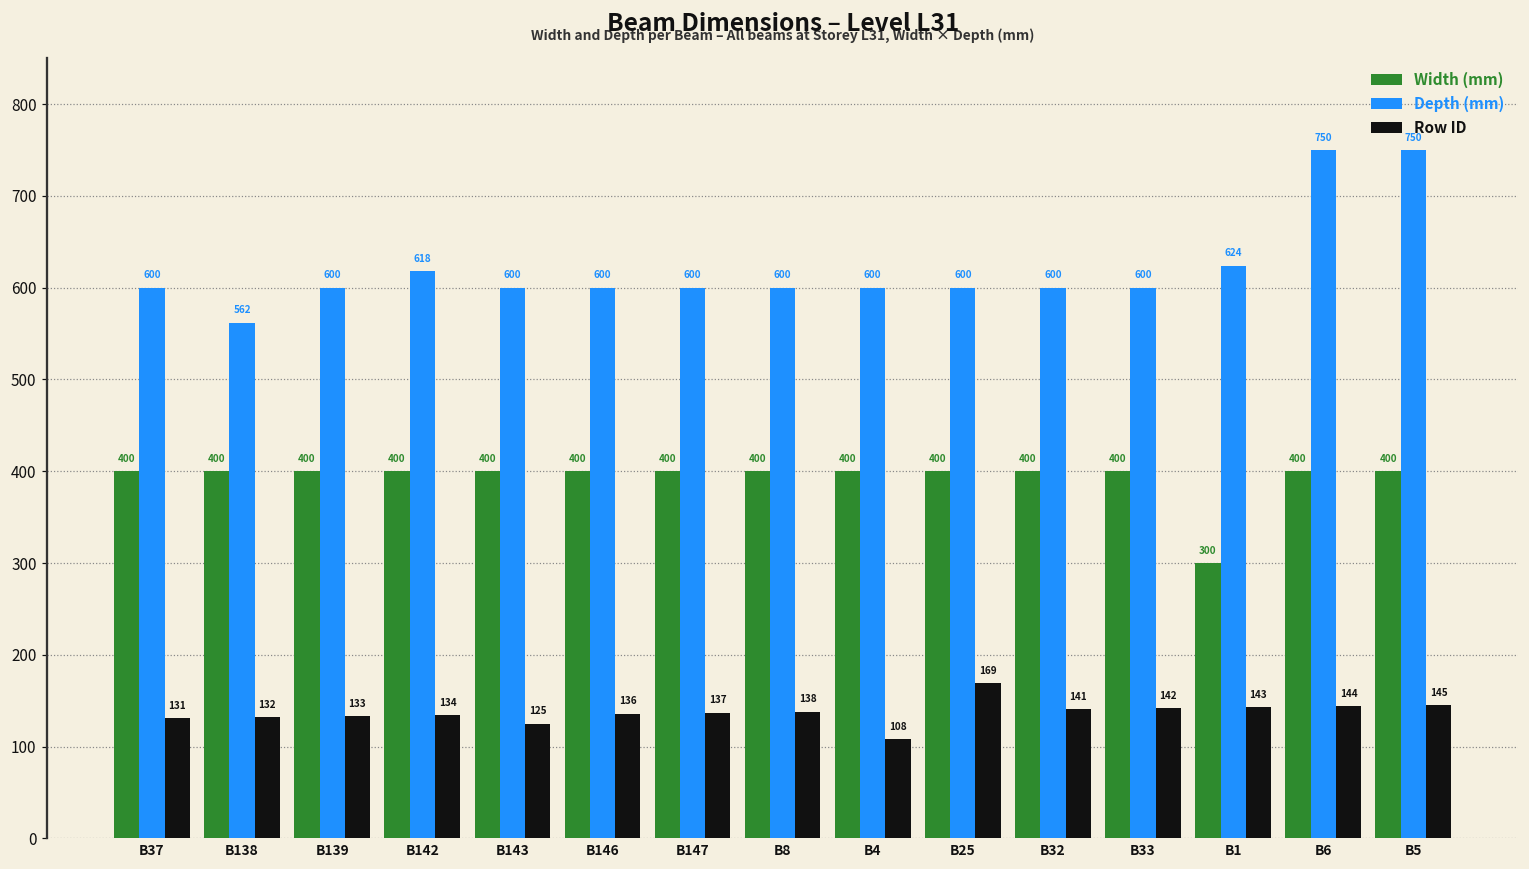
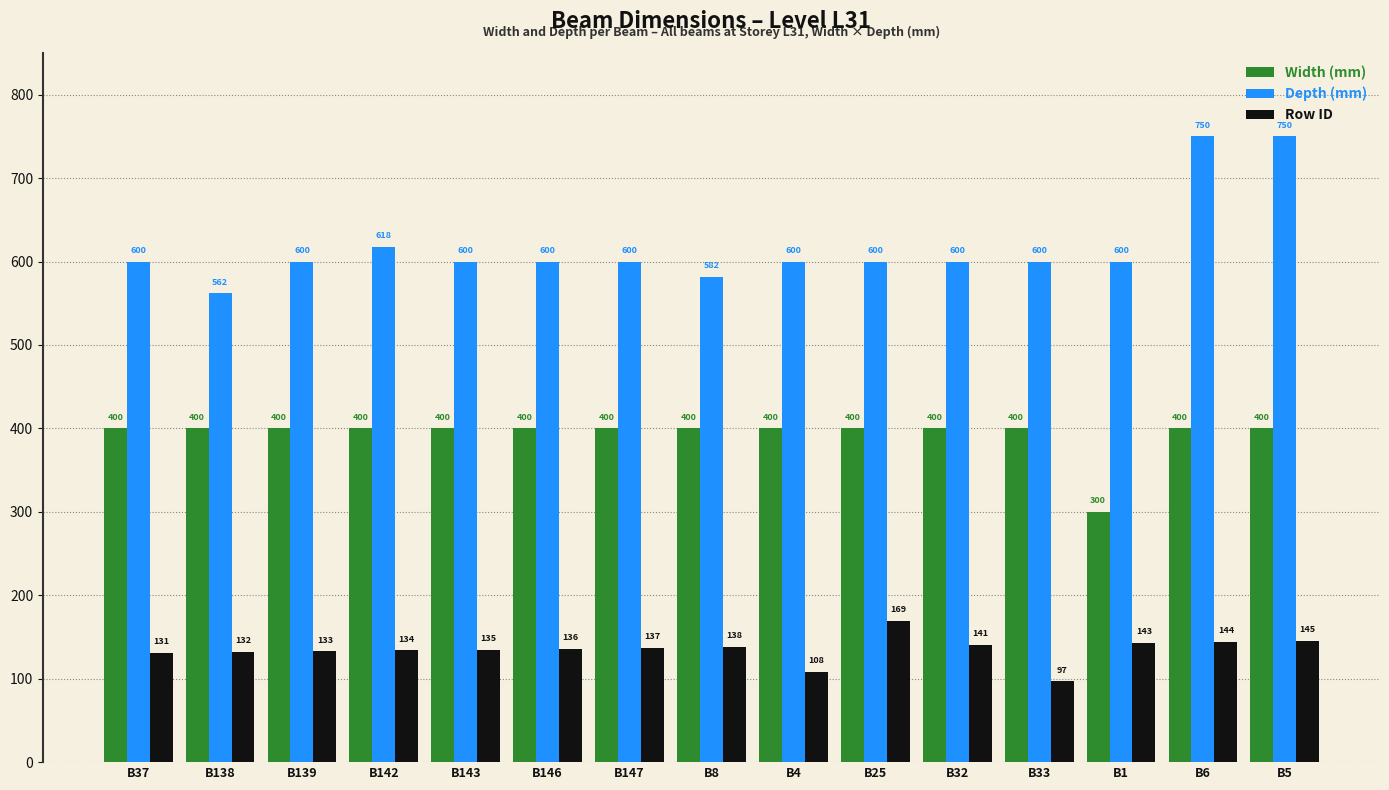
  {
    "Width (mm)": {
      "B37": 400,
      "B138": 400,
      "B139": 400,
      "B142": 400,
      "B143": 400,
      "B146": 400,
      "B147": 400,
      "B8": 400,
      "B4": 400,
      "B25": 400,
      "B32": 400,
      "B33": 400,
      "B1": 300,
      "B6": 400,
      "B5": 400
    },
    "Depth (mm)": {
      "B37": 600,
      "B138": 562,
      "B139": 600,
      "B142": 618,
      "B143": 600,
      "B146": 600,
      "B147": 600,
-     "B8": 600,
+     "B8": 582,
      "B4": 600,
      "B25": 600,
      "B32": 600,
      "B33": 600,
-     "B1": 624,
+     "B1": 600,
      "B6": 750,
      "B5": 750
    },
    "Row ID": {
      "B37": 131,
      "B138": 132,
      "B139": 133,
      "B142": 134,
-     "B143": 125,
+     "B143": 135,
      "B146": 136,
      "B147": 137,
      "B8": 138,
      "B4": 108,
      "B25": 169,
      "B32": 141,
-     "B33": 142,
+     "B33": 97,
      "B1": 143,
      "B6": 144,
      "B5": 145
    }
  }
